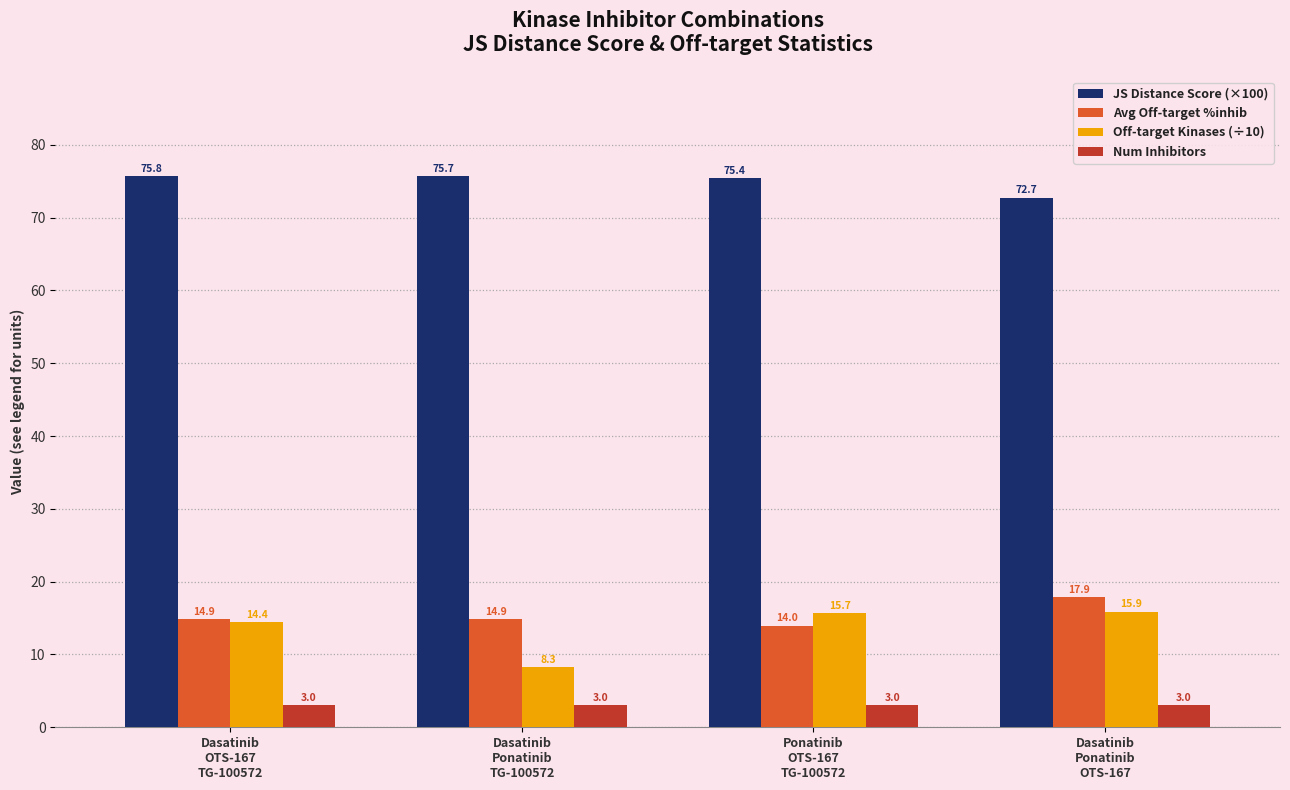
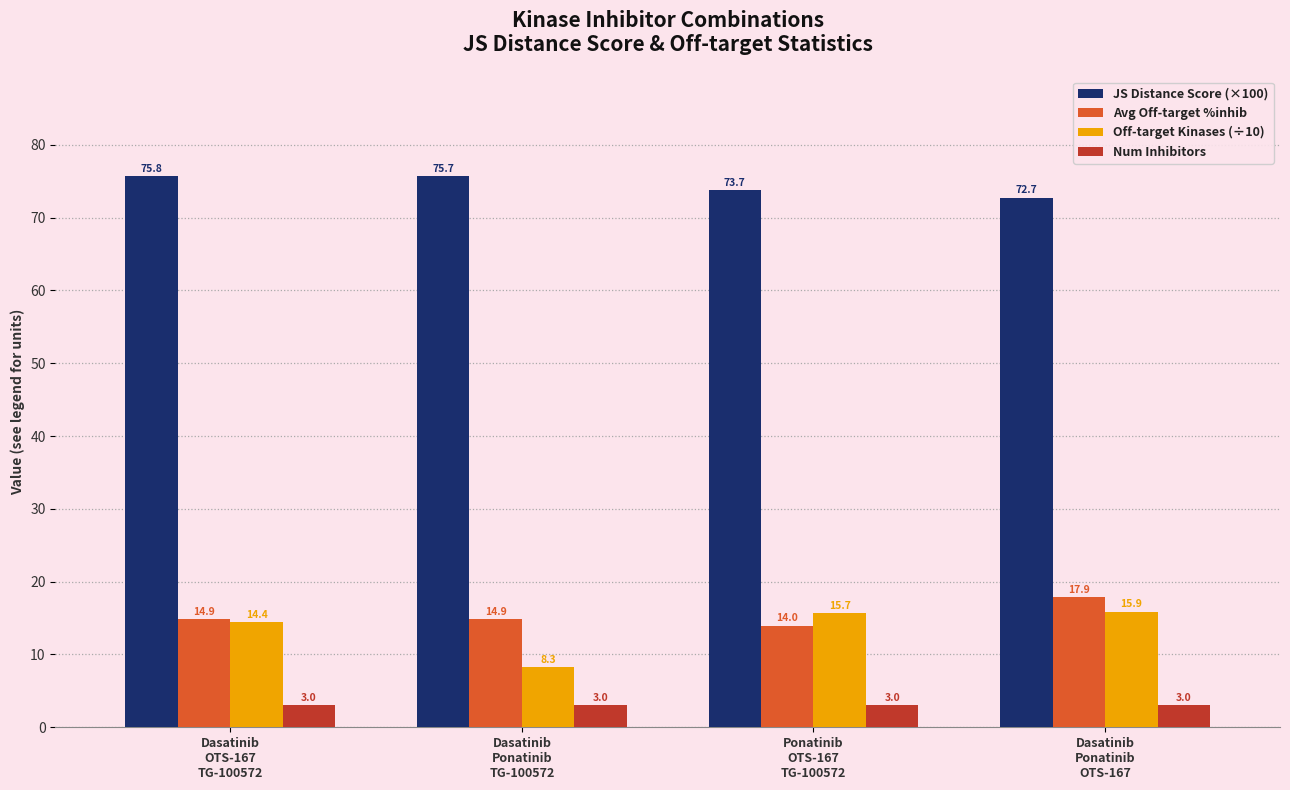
  {
    "JS Distance Score (×100)": {
      "Dasatinib OTS-167 TG-100572": 75.8,
      "Dasatinib Ponatinib TG-100572": 75.7,
-     "Ponatinib OTS-167 TG-100572": 75.4,
+     "Ponatinib OTS-167 TG-100572": 73.7,
      "Dasatinib Ponatinib OTS-167": 72.7
    },
    "Off-target Kinases (÷10)": {
      "Dasatinib OTS-167 TG-100572": 14.4,
      "Dasatinib Ponatinib TG-100572": 8.3,
      "Ponatinib OTS-167 TG-100572": 15.7,
      "Dasatinib Ponatinib OTS-167": 15.9
    }
  }
